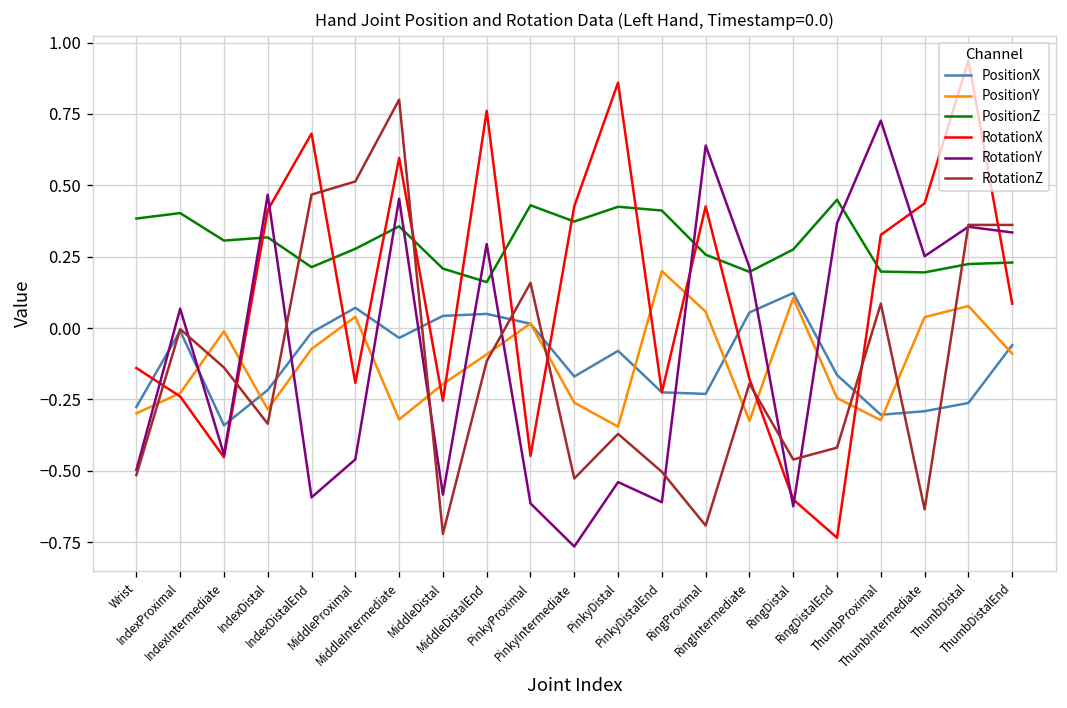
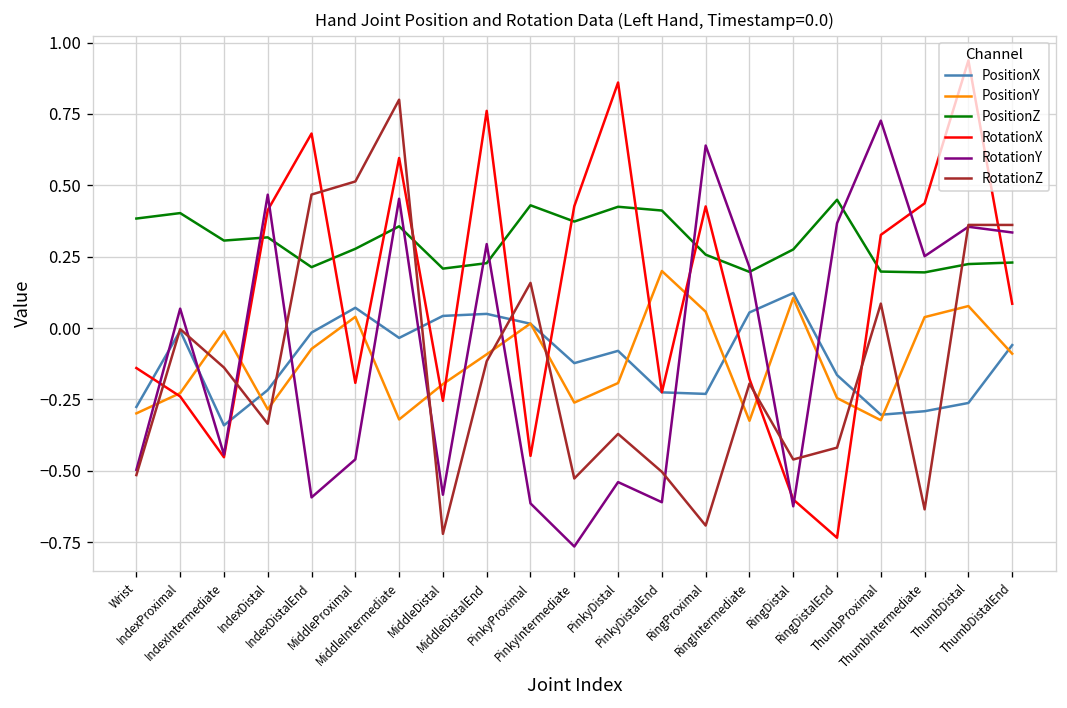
  {
    "PositionX": {
      "Wrist": -0.28,
      "IndexIntermediate": -0.34,
      "IndexDistal": -0.22,
      "IndexDistalEnd": -0.02,
      "MiddleProximal": 0.07,
      "MiddleIntermediate": -0.03,
      "MiddleDistal": 0.04,
      "MiddleDistalEnd": 0.05,
-     "PinkyIntermediate": -0.17,
+     "PinkyIntermediate": -0.12,
      "PinkyDistal": -0.08,
      "RingProximal": -0.23,
      "RingIntermediate": 0.05,
      "RingDistal": 0.12,
      "RingDistalEnd": -0.16,
      "ThumbProximal": -0.30,
      "ThumbIntermediate": -0.29,
      "ThumbDistal": -0.26,
      "ThumbDistalEnd": -0.06
    },
    "PositionY": {
      "Wrist": -0.30,
      "IndexProximal": -0.23,
      "IndexIntermediate": -0.01,
      "IndexDistal": -0.28,
      "IndexDistalEnd": -0.07,
      "MiddleProximal": 0.04,
      "MiddleIntermediate": -0.32,
      "MiddleDistal": -0.20,
      "MiddleDistalEnd": -0.09,
      "PinkyIntermediate": -0.26,
-     "PinkyDistal": -0.35,
+     "PinkyDistal": -0.19,
      "PinkyDistalEnd": 0.20,
      "RingProximal": 0.06,
      "RingIntermediate": -0.32,
      "RingDistal": 0.11,
      "RingDistalEnd": -0.25,
      "ThumbProximal": -0.32,
      "ThumbIntermediate": 0.04,
      "ThumbDistal": 0.08,
      "ThumbDistalEnd": -0.09
    },
    "PositionZ": {
      "Wrist": 0.38,
      "IndexProximal": 0.40,
      "IndexIntermediate": 0.31,
      "IndexDistal": 0.32,
      "IndexDistalEnd": 0.21,
      "MiddleProximal": 0.28,
      "MiddleIntermediate": 0.36,
      "MiddleDistal": 0.21,
-     "MiddleDistalEnd": 0.16,
+     "MiddleDistalEnd": 0.23,
      "PinkyProximal": 0.43,
      "PinkyIntermediate": 0.37,
      "PinkyDistal": 0.42,
      "PinkyDistalEnd": 0.41,
      "RingProximal": 0.26,
      "RingIntermediate": 0.20,
      "RingDistal": 0.28,
      "RingDistalEnd": 0.45,
      "ThumbProximal": 0.20,
      "ThumbIntermediate": 0.20,
      "ThumbDistal": 0.22,
      "ThumbDistalEnd": 0.23
    },
    "RotationX": {
      "Wrist": -0.14,
      "IndexProximal": -0.24,
      "IndexDistal": 0.41,
      "IndexDistalEnd": 0.68,
      "MiddleProximal": -0.19,
      "MiddleIntermediate": 0.60,
      "MiddleDistal": -0.25,
      "MiddleDistalEnd": 0.76,
      "PinkyProximal": -0.45,
      "PinkyIntermediate": 0.43,
      "PinkyDistal": 0.86,
      "RingProximal": 0.43,
      "RingIntermediate": -0.18,
      "RingDistal": -0.60,
      "RingDistalEnd": -0.73,
      "ThumbProximal": 0.33,
      "ThumbIntermediate": 0.44,
      "ThumbDistalEnd": 0.09
    },
    "RotationY": {
      "Wrist": -0.50,
      "IndexProximal": 0.07,
      "IndexDistal": 0.47,
      "IndexDistalEnd": -0.59,
      "MiddleProximal": -0.46,
      "MiddleIntermediate": 0.45,
      "MiddleDistal": -0.58,
      "MiddleDistalEnd": 0.29,
      "PinkyProximal": -0.61,
      "PinkyIntermediate": -0.76,
      "PinkyDistal": -0.54,
      "PinkyDistalEnd": -0.61,
      "RingProximal": 0.64,
      "RingIntermediate": 0.21,
      "RingDistal": -0.62,
      "RingDistalEnd": 0.37,
      "ThumbProximal": 0.73,
      "ThumbIntermediate": 0.25,
      "ThumbDistalEnd": 0.33
    },
    "RotationZ": {
      "Wrist": -0.51,
      "IndexIntermediate": -0.14,
      "IndexDistal": -0.34,
      "IndexDistalEnd": 0.47,
      "MiddleProximal": 0.51,
      "MiddleIntermediate": 0.80,
      "MiddleDistal": -0.72,
      "MiddleDistalEnd": -0.12,
      "PinkyProximal": 0.16,
      "PinkyIntermediate": -0.53,
      "PinkyDistal": -0.37,
      "PinkyDistalEnd": -0.50,
      "RingProximal": -0.69,
      "RingIntermediate": -0.19,
      "RingDistal": -0.46,
      "RingDistalEnd": -0.42,
      "ThumbProximal": 0.09,
      "ThumbIntermediate": -0.63,
      "ThumbDistalEnd": 0.36
    }
  }
